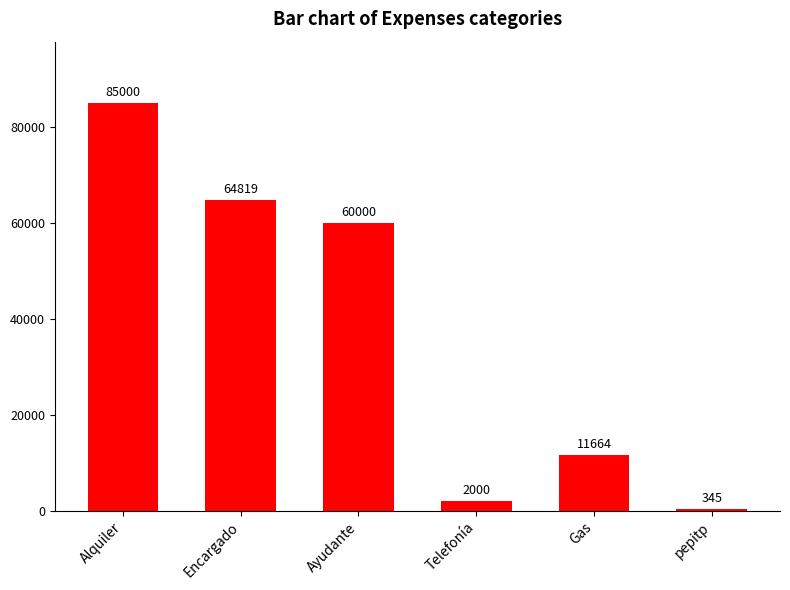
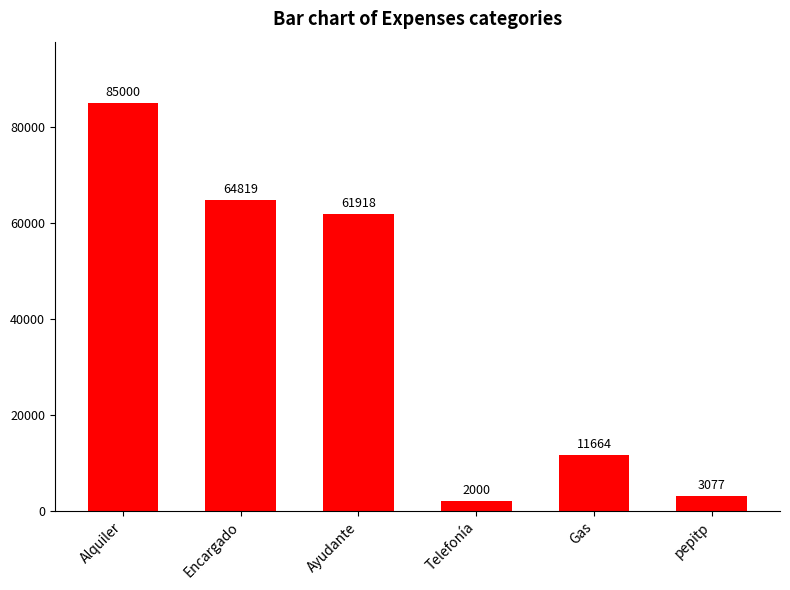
  {
    "Alquiler": 85000,
    "Encargado": 64819,
-   "Ayudante": 60000,
+   "Ayudante": 61918,
    "Telefonía": 2000,
    "Gas": 11664,
-   "pepitp": 345
+   "pepitp": 3077
  }
